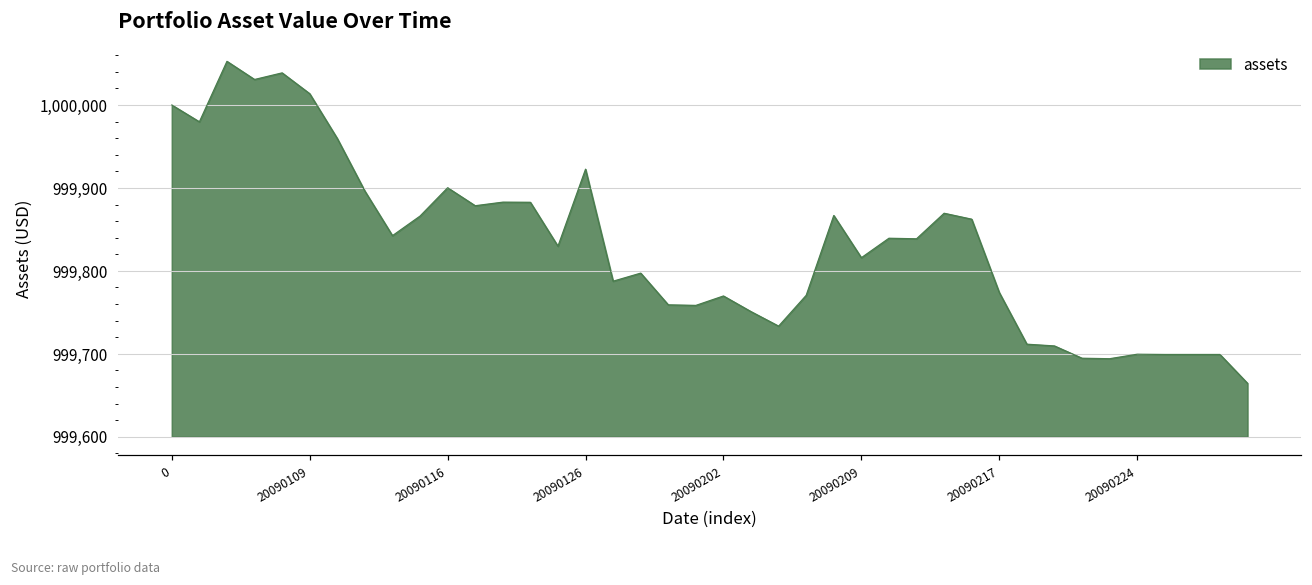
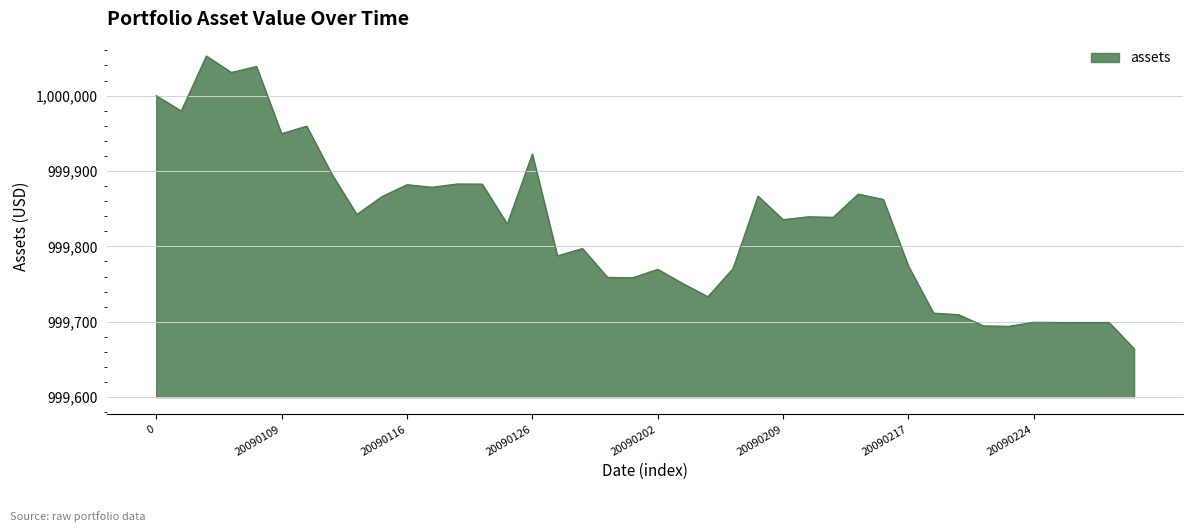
  {
    "0": "1,000,000",
-   "20090109": "1,000,010",
-   "20090116": "999,900",
+   "20090109": "999,950",
+   "20090116": "999,880",
    "20090126": "999,920",
    "20090202": "999,770",
-   "20090209": "999,820",
+   "20090209": "999,840",
    "20090217": "999,770",
    "20090224": "999,700"
  }
